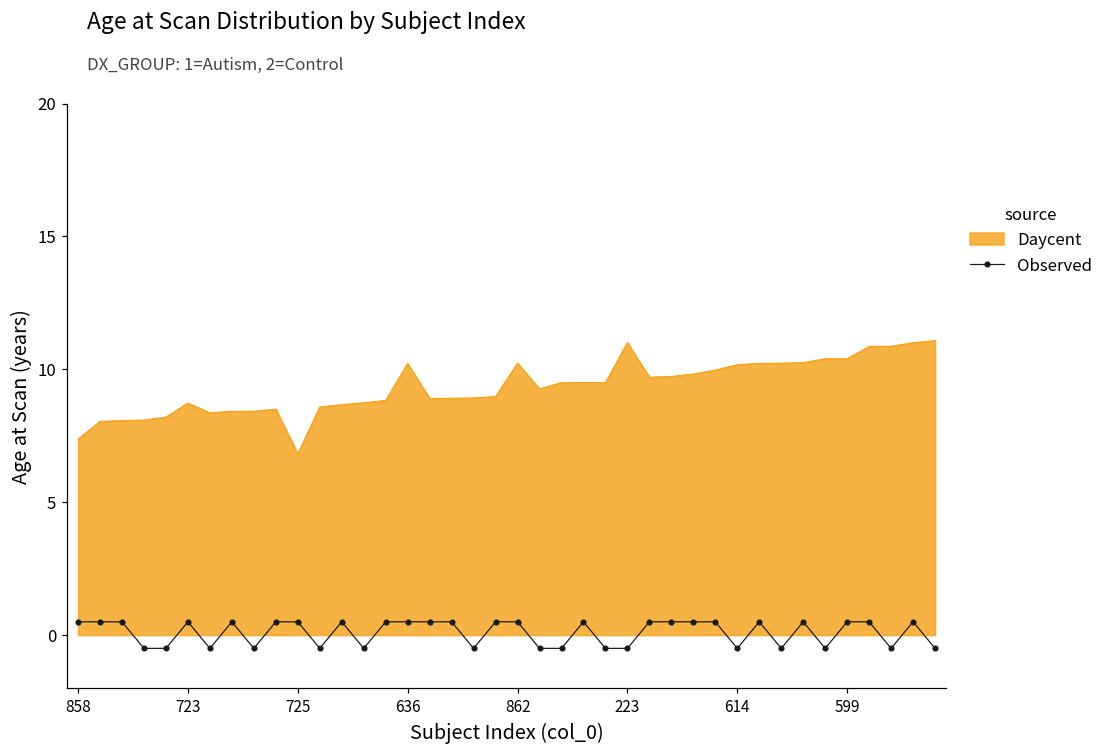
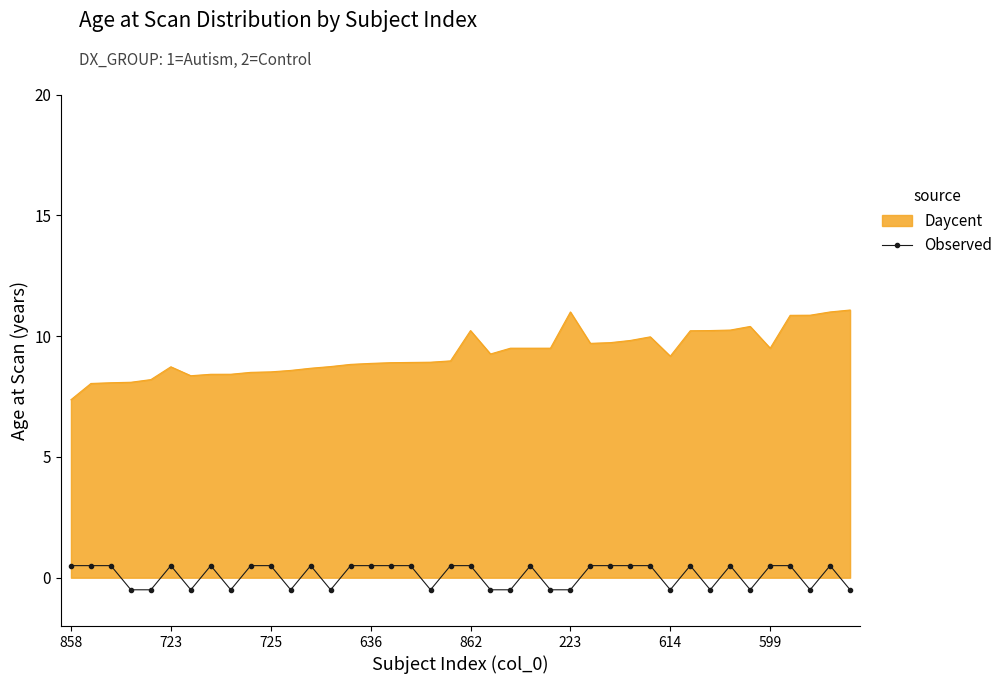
  {
    "Daycent": {
      "858": 7.4,
      "723": 8.7,
-     "725": 6.8,
-     "636": 10.2,
+     "725": 8.5,
+     "636": 8.9,
      "862": 10.2,
      "223": 11.0,
-     "614": 10.2,
-     "599": 10.4
+     "614": 9.2,
+     "599": 9.5
    },
    "Observed": {
      "858": 0.5,
      "723": 0.5,
      "725": 0.5,
      "636": 0.5,
      "862": 0.5,
      "223": -0.5,
      "614": -0.5,
      "599": 0.5
    }
  }
